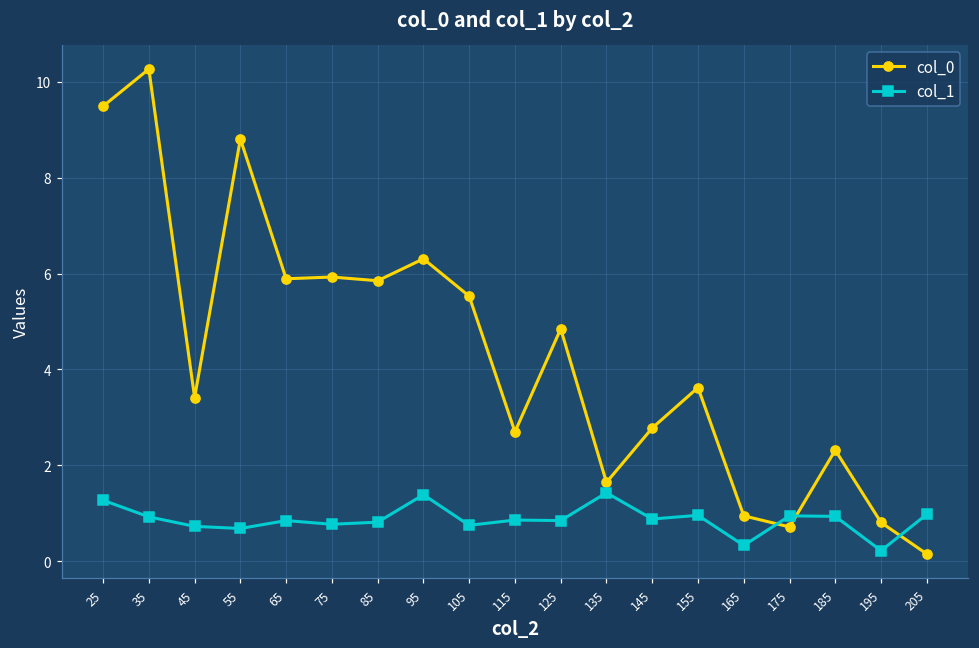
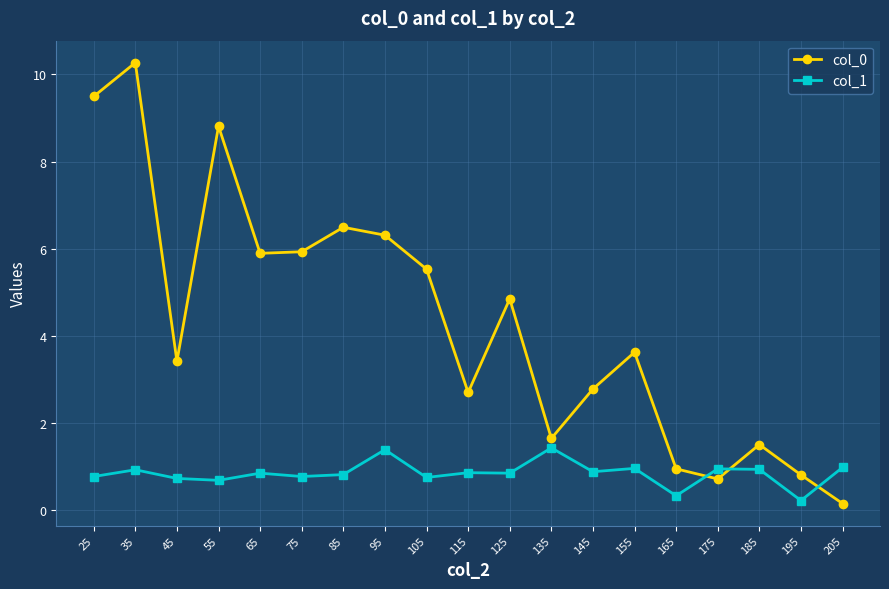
  {
    "col_0": {
      "25": 9.5,
      "35": 10.3,
      "45": 3.4,
      "55": 8.8,
      "65": 5.9,
      "75": 5.9,
-     "85": 5.9,
+     "85": 6.5,
      "95": 6.3,
      "105": 5.5,
      "115": 2.7,
      "125": 4.8,
      "135": 1.6,
      "145": 2.8,
      "155": 3.6,
      "165": 0.9,
      "175": 0.7,
-     "185": 2.3,
+     "185": 1.5,
      "195": 0.8,
      "205": 0.1
    },
    "col_1": {
-     "25": 1.3,
+     "25": 0.8,
      "35": 0.9,
      "45": 0.7,
      "55": 0.7,
      "65": 0.8,
      "75": 0.8,
      "85": 0.8,
      "95": 1.4,
      "105": 0.7,
      "115": 0.9,
      "125": 0.8,
      "135": 1.4,
      "145": 0.9,
      "155": 1.0,
      "165": 0.3,
      "175": 0.9,
      "185": 0.9,
      "195": 0.2,
      "205": 1.0
    }
  }
